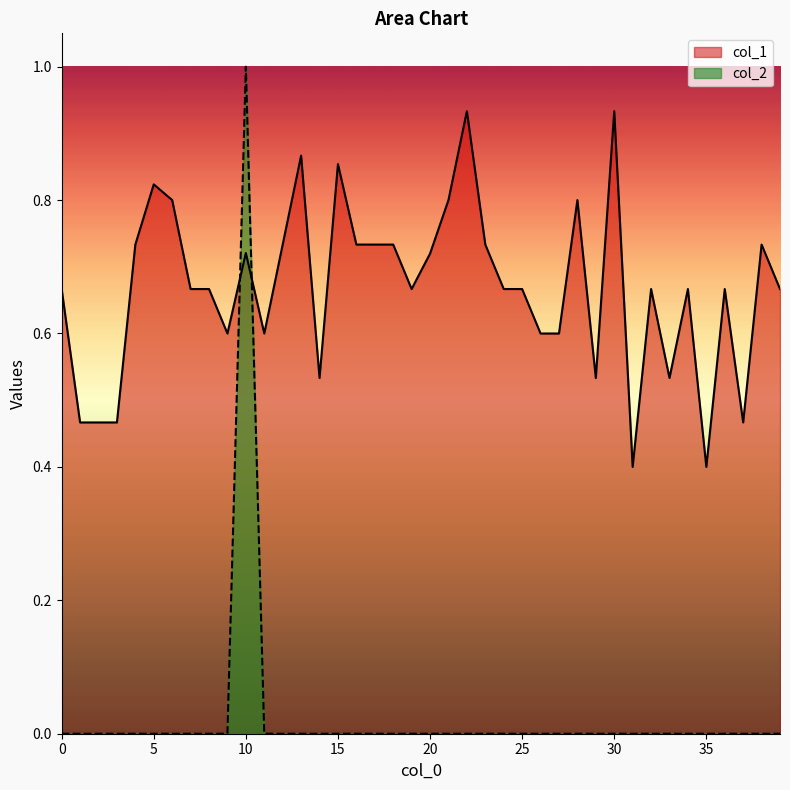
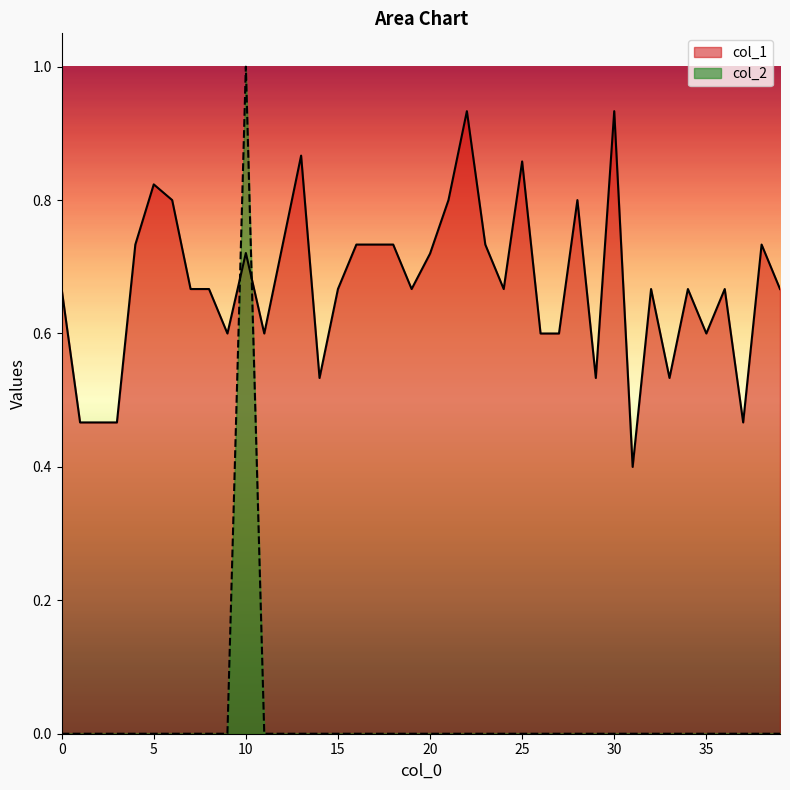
  {
    "col_1": {
      "0": 0.67,
      "5": 0.82,
      "10": 0.72,
-     "15": 0.85,
+     "15": 0.67,
      "20": 0.72,
-     "25": 0.67,
+     "25": 0.86,
      "30": 0.93,
-     "35": 0.4
+     "35": 0.6
    },
    "col_2": {
      "0": 0.00,
      "5": 0.00,
      "10": 1.00,
      "15": 0.00,
      "20": 0.00,
      "25": 0.00,
      "30": 0.00,
      "35": 0.00
    }
  }
